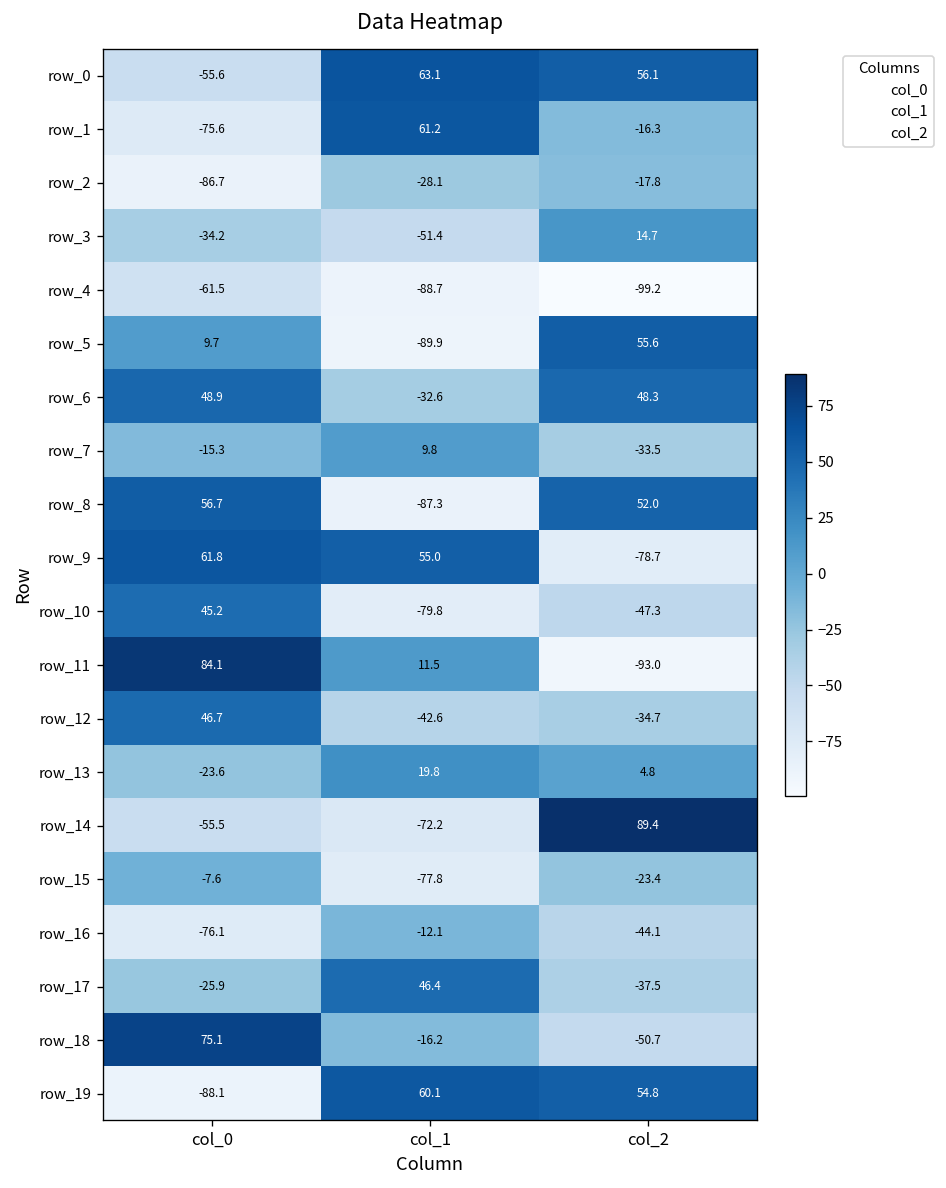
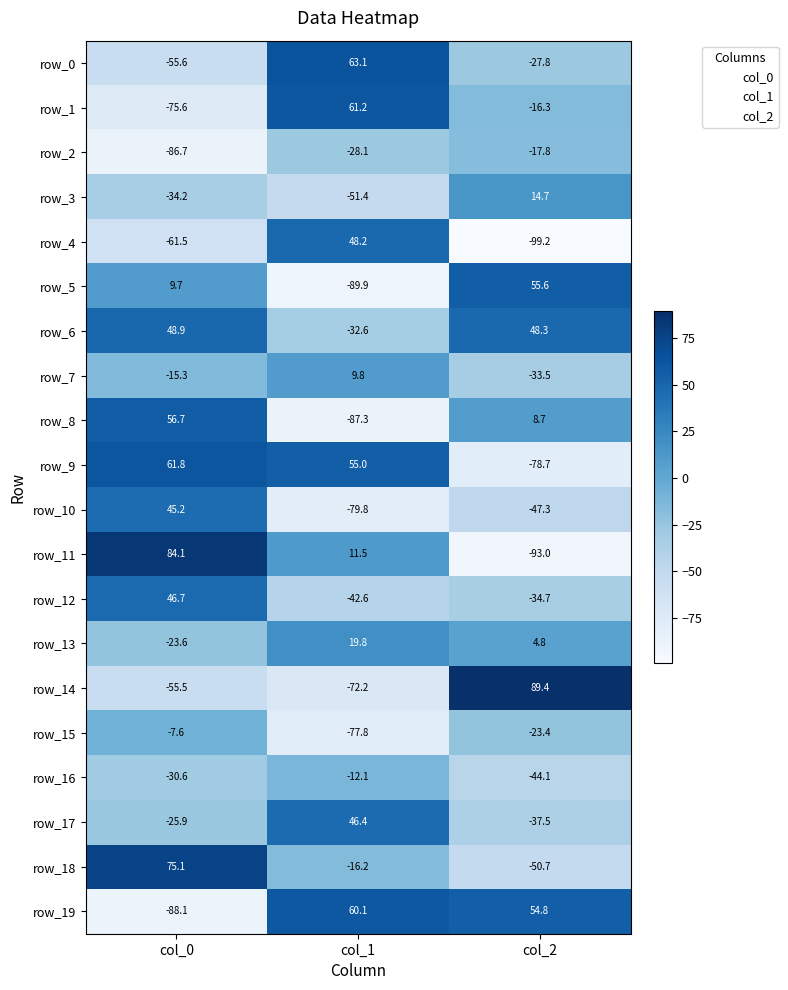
  {
    "row_0": {
      "col_0": -55.6,
      "col_1": 63.1,
-     "col_2": 56.1
+     "col_2": -27.8
    },
    "row_1": {
      "col_0": -75.6,
      "col_1": 61.2,
      "col_2": -16.3
    },
    "row_2": {
      "col_0": -86.7,
      "col_1": -28.1,
      "col_2": -17.8
    },
    "row_3": {
      "col_0": -34.2,
      "col_1": -51.4,
      "col_2": 14.7
    },
    "row_4": {
      "col_0": -61.5,
-     "col_1": -88.7,
+     "col_1": 48.2,
      "col_2": -99.2
    },
    "row_5": {
      "col_0": 9.7,
      "col_1": -89.9,
      "col_2": 55.6
    },
    "row_6": {
      "col_0": 48.9,
      "col_1": -32.6,
      "col_2": 48.3
    },
    "row_7": {
      "col_0": -15.3,
      "col_1": 9.8,
      "col_2": -33.5
    },
    "row_8": {
      "col_0": 56.7,
      "col_1": -87.3,
-     "col_2": 52.0
+     "col_2": 8.7
    },
    "row_9": {
      "col_0": 61.8,
      "col_1": 55.0,
      "col_2": -78.7
    },
    "row_10": {
      "col_0": 45.2,
      "col_1": -79.8,
      "col_2": -47.3
    },
    "row_11": {
      "col_0": 84.1,
      "col_1": 11.5,
      "col_2": -93.0
    },
    "row_12": {
      "col_0": 46.7,
      "col_1": -42.6,
      "col_2": -34.7
    },
    "row_13": {
      "col_0": -23.6,
      "col_1": 19.8,
      "col_2": 4.8
    },
    "row_14": {
      "col_0": -55.5,
      "col_1": -72.2,
      "col_2": 89.4
    },
    "row_15": {
      "col_0": -7.6,
      "col_1": -77.8,
      "col_2": -23.4
    },
    "row_16": {
-     "col_0": -76.1,
+     "col_0": -30.6,
      "col_1": -12.1,
      "col_2": -44.1
    },
    "row_17": {
      "col_0": -25.9,
      "col_1": 46.4,
      "col_2": -37.5
    },
    "row_18": {
      "col_0": 75.1,
      "col_1": -16.2,
      "col_2": -50.7
    },
    "row_19": {
      "col_0": -88.1,
      "col_1": 60.1,
      "col_2": 54.8
    }
  }
